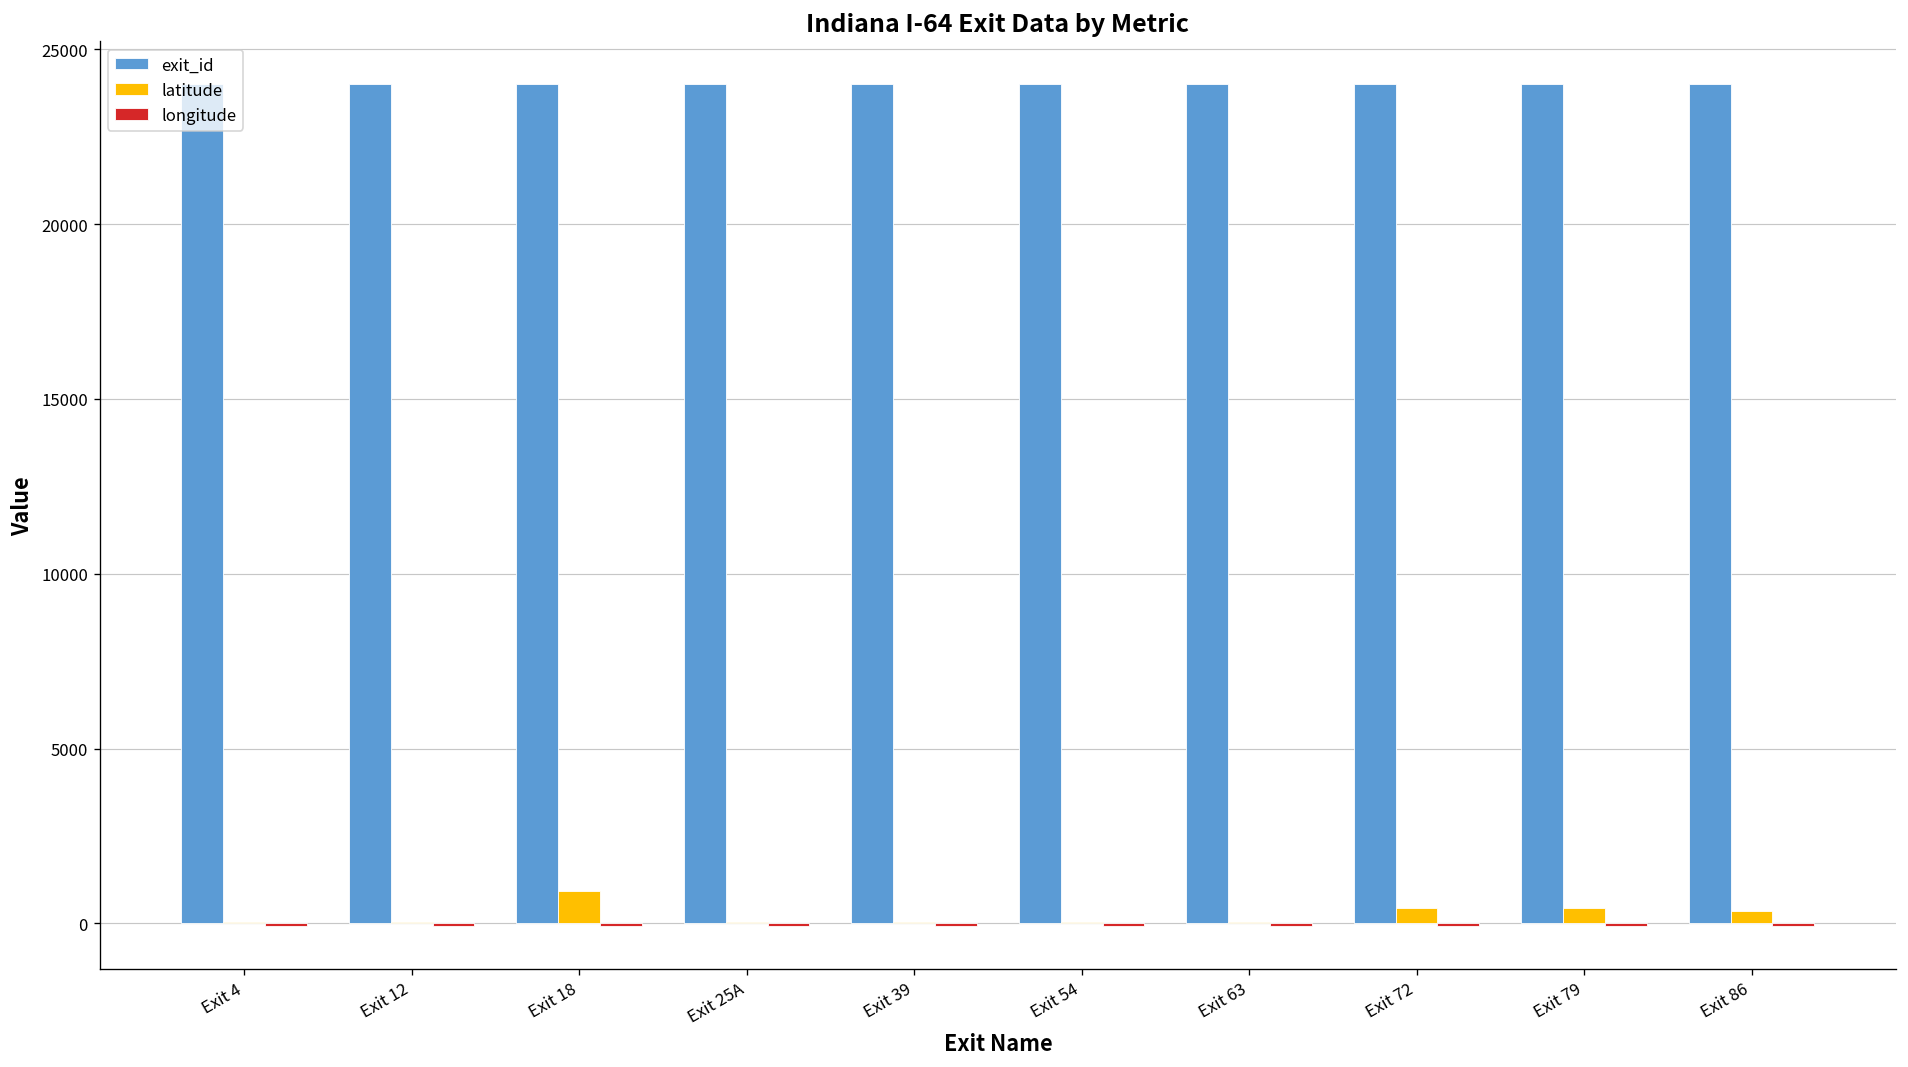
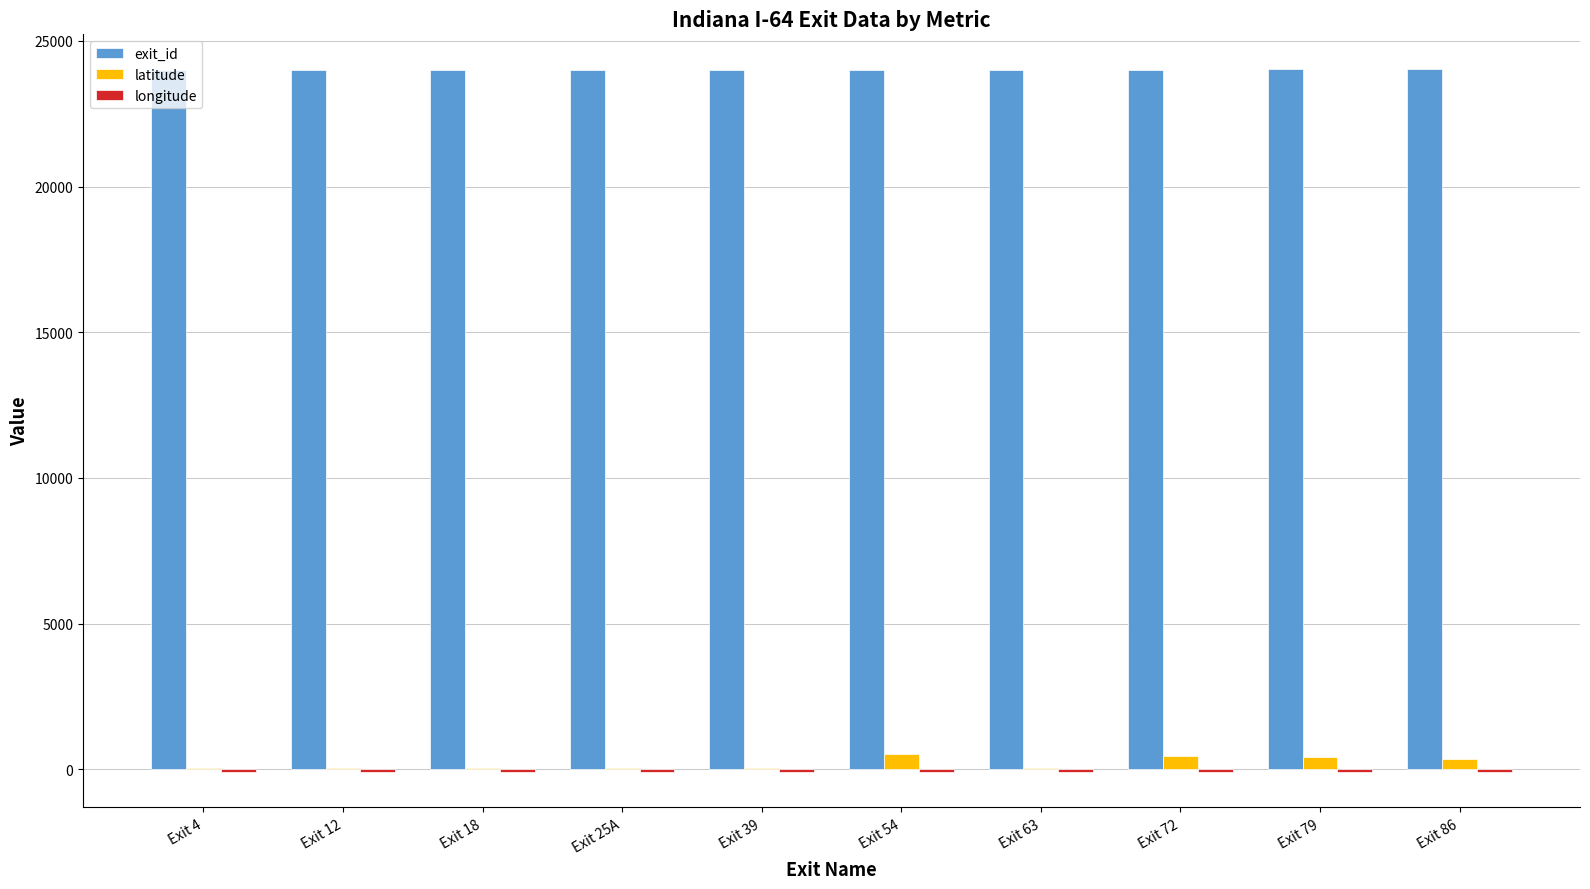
  {
    "exit_id": {
      "Exit 12": 24000,
      "Exit 18": 24000,
      "Exit 25A": 24000,
      "Exit 39": 24000,
      "Exit 54": 24000,
      "Exit 63": 24000,
      "Exit 72": 24000,
      "Exit 79": 24000,
      "Exit 86": 24000
    },
    "latitude": {
-     "Exit 18": 900,
-     "Exit 54": 0,
+     "Exit 18": 0,
+     "Exit 54": 500,
      "Exit 72": 500,
      "Exit 79": 400,
      "Exit 86": 300
    },
    "longitude": {
      "Exit 4": -100,
      "Exit 12": -100,
      "Exit 18": -100,
      "Exit 25A": -100,
      "Exit 39": -100,
      "Exit 54": -100,
      "Exit 63": -100,
      "Exit 72": -100,
      "Exit 79": -100,
      "Exit 86": -100
    }
  }
